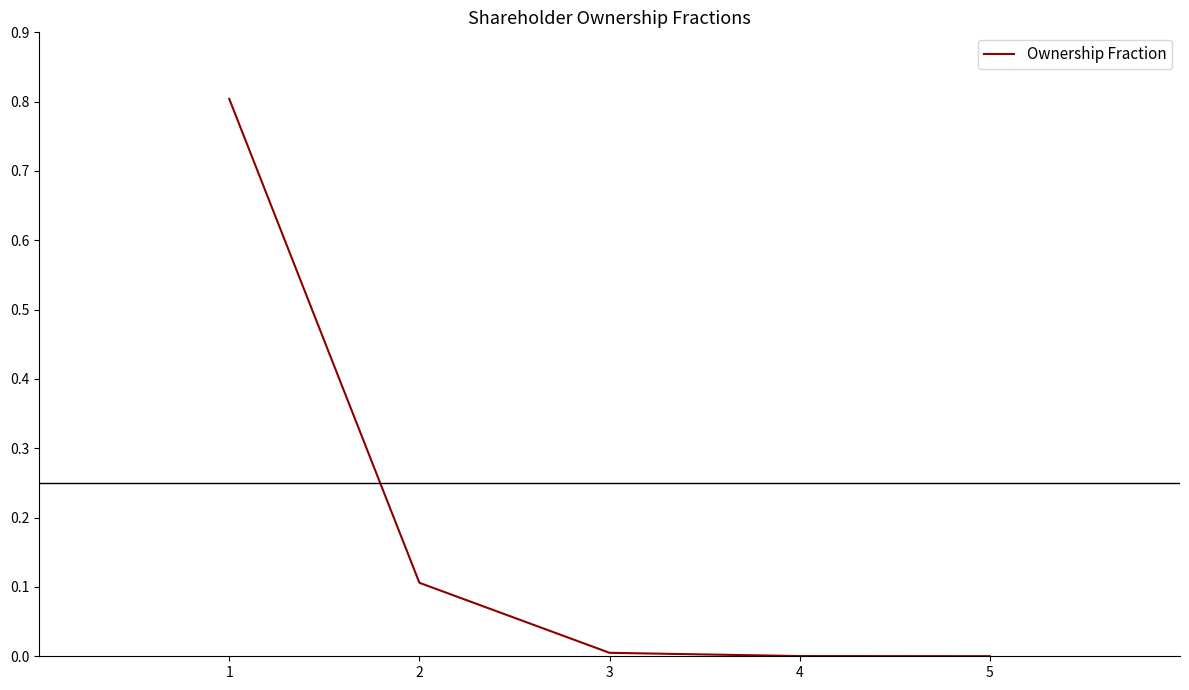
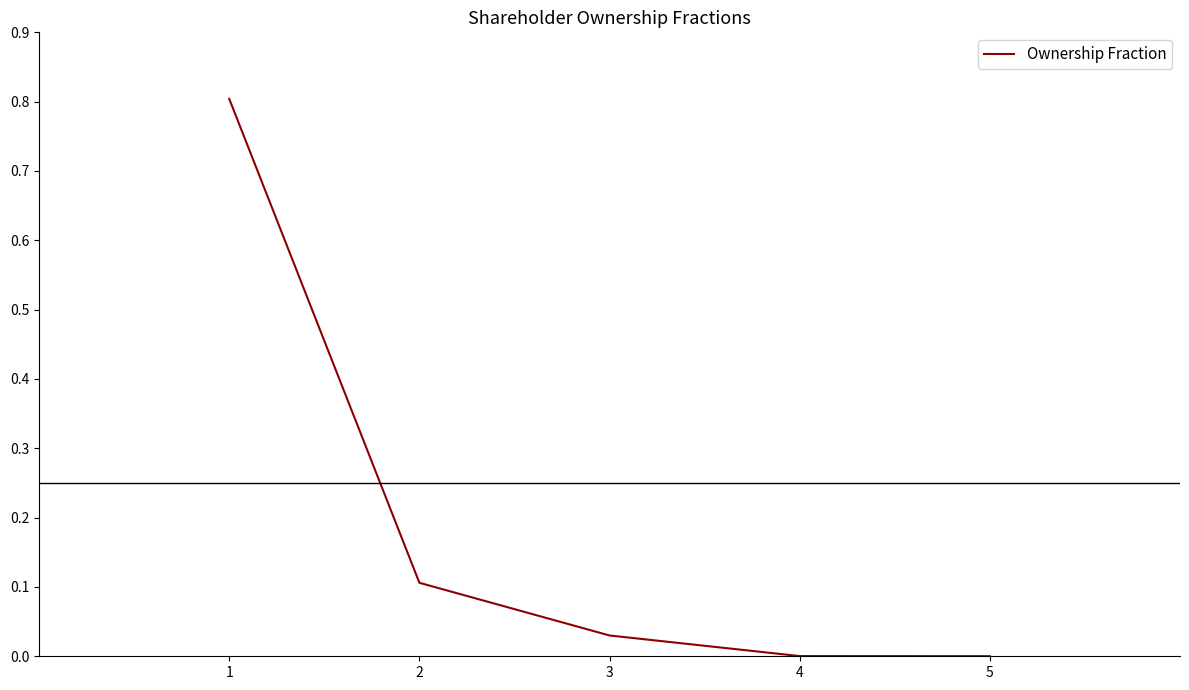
  {
    "1": 0.80,
    "2": 0.11,
-   "3": 0.01,
+   "3": 0.03,
    "4": 0.00,
    "5": 0.00
  }
